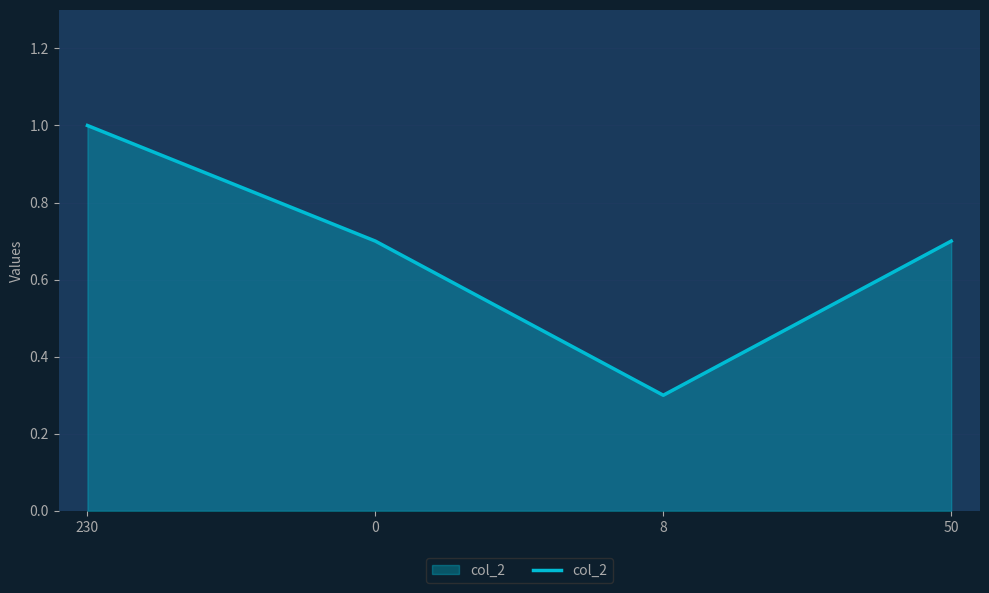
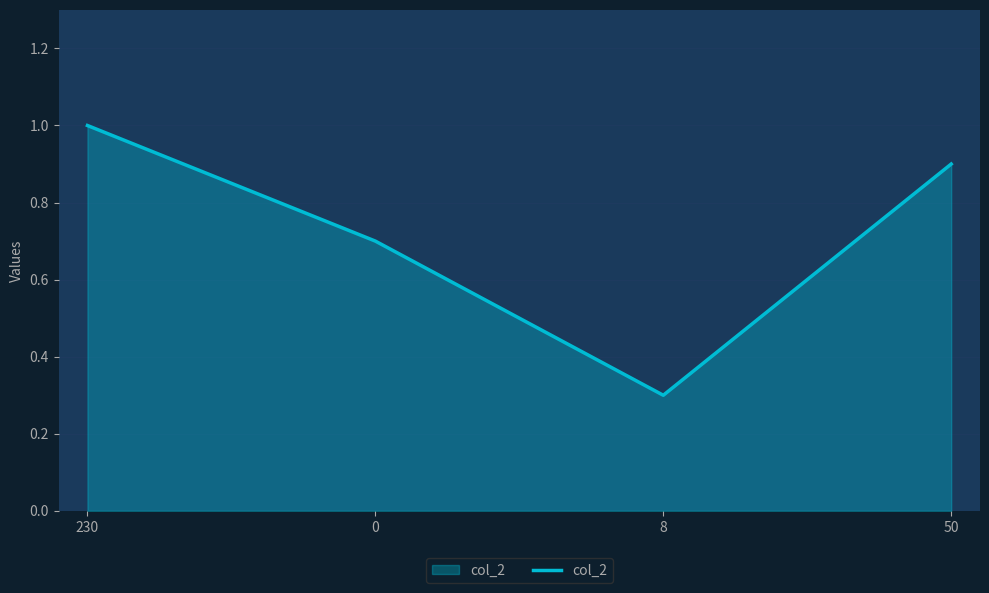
  {
    "230": 1.0,
    "0": 0.7,
    "8": 0.3,
-   "50": 0.7
+   "50": 0.9
  }
